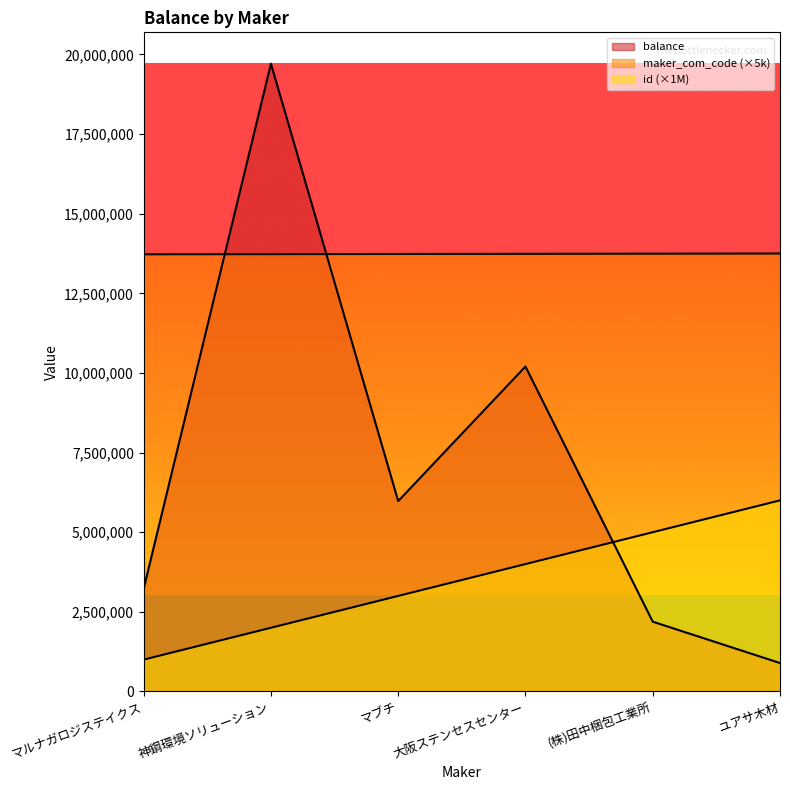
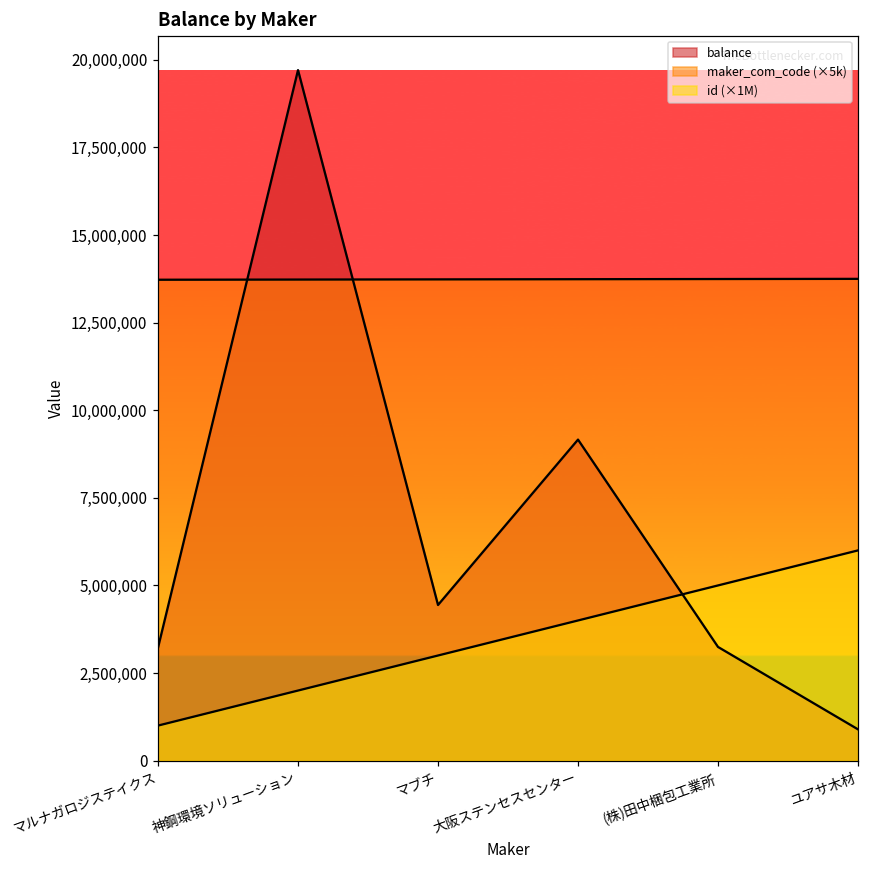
  {
    "balance": {
      "マルナガロジステイクス": "3,200,000",
      "神鋼環境ソリューション": "19,700,000",
-     "マブチ": "6,000,000",
-     "大阪ステンセスセンター": "10,200,000",
-     "(株)田中梱包工業所": "2,200,000",
+     "マブチ": "4,400,000",
+     "大阪ステンセスセンター": "9,200,000",
+     "(株)田中梱包工業所": "3,200,000",
      "ユアサ木材": "900,000"
    },
    "maker_com_code (×5k)": {
      "マルナガロジステイクス": "13,700,000",
      "神鋼環境ソリューション": "13,700,000",
      "マブチ": "13,700,000",
      "大阪ステンセスセンター": "13,700,000",
      "(株)田中梱包工業所": "13,700,000",
      "ユアサ木材": "13,800,000"
    },
    "id (×1M)": {
      "マルナガロジステイクス": "1,000,000",
      "神鋼環境ソリューション": "2,000,000",
      "マブチ": "3,000,000",
      "大阪ステンセスセンター": "4,000,000",
      "(株)田中梱包工業所": "5,000,000",
      "ユアサ木材": "6,000,000"
    }
  }
